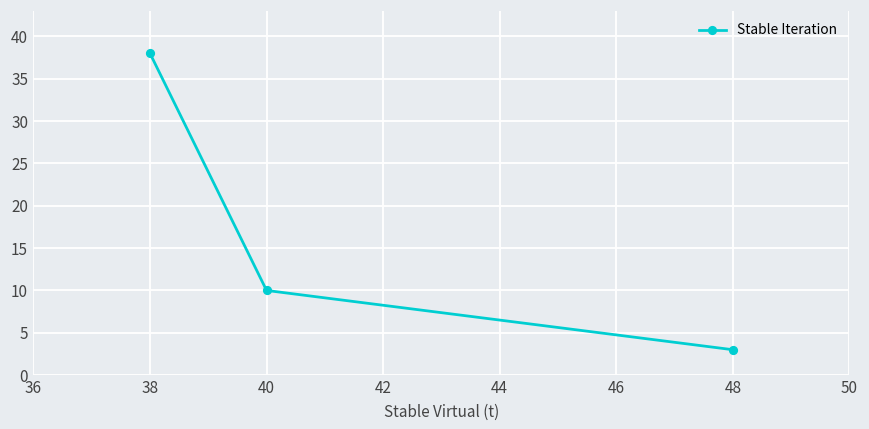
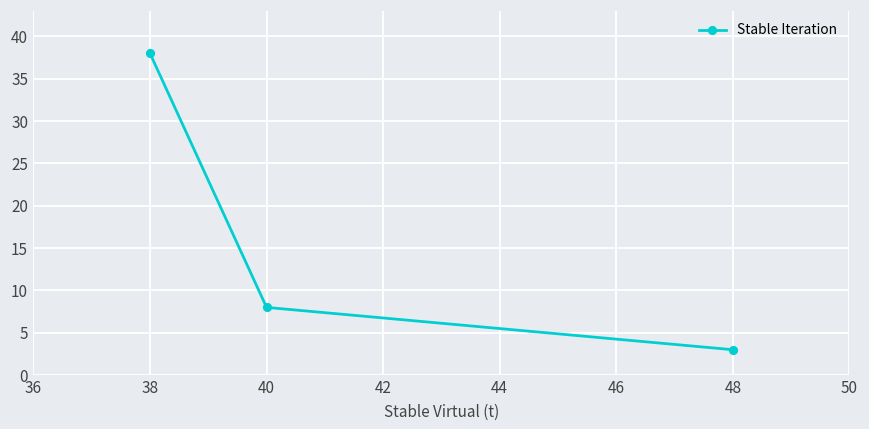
  {
    "38": 38,
-   "40": 10,
+   "40": 8,
    "48": 3
  }
